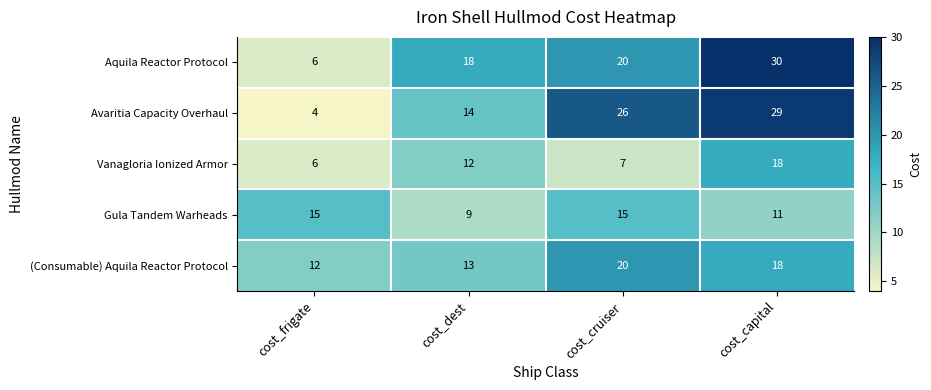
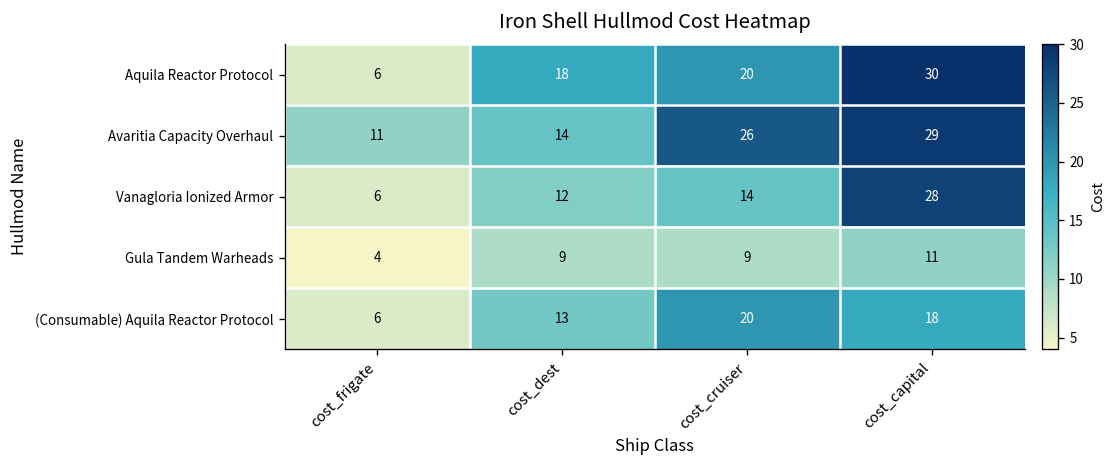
  {
    "Aquila Reactor Protocol": {
      "cost_frigate": 6,
      "cost_dest": 18,
      "cost_cruiser": 20,
      "cost_capital": 30
    },
    "Avaritia Capacity Overhaul": {
-     "cost_frigate": 4,
+     "cost_frigate": 11,
      "cost_dest": 14,
      "cost_cruiser": 26,
      "cost_capital": 29
    },
    "Vanagloria Ionized Armor": {
      "cost_frigate": 6,
      "cost_dest": 12,
-     "cost_cruiser": 7,
-     "cost_capital": 18
+     "cost_cruiser": 14,
+     "cost_capital": 28
    },
    "Gula Tandem Warheads": {
-     "cost_frigate": 15,
+     "cost_frigate": 4,
      "cost_dest": 9,
-     "cost_cruiser": 15,
+     "cost_cruiser": 9,
      "cost_capital": 11
    },
    "(Consumable) Aquila Reactor Protocol": {
-     "cost_frigate": 12,
+     "cost_frigate": 6,
      "cost_dest": 13,
      "cost_cruiser": 20,
      "cost_capital": 18
    }
  }
